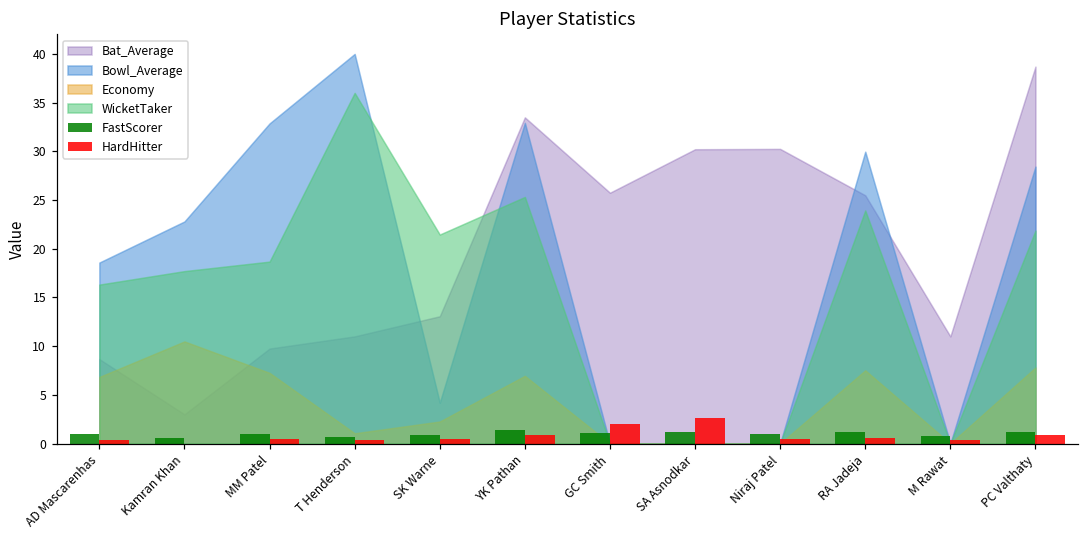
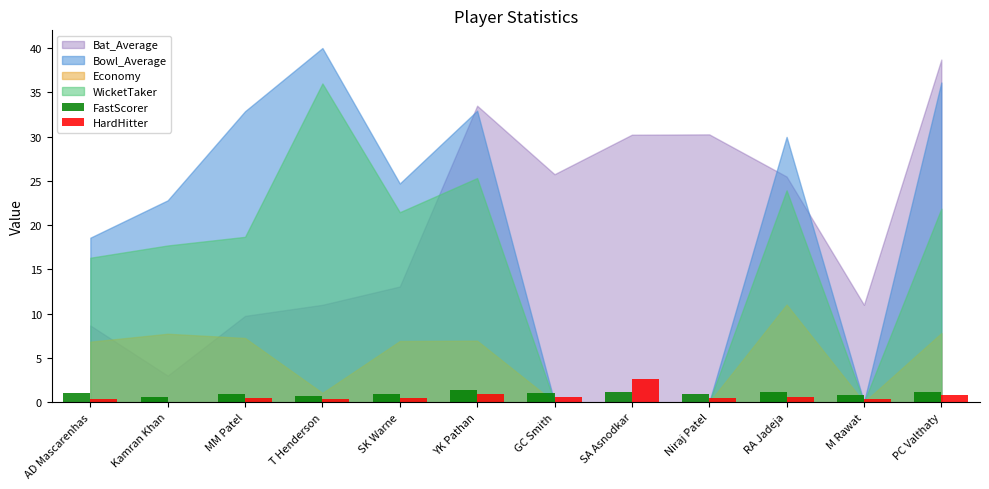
  {
    "FastScorer": {
      "AD Mascarenhas": 1,
      "Kamran Khan": 1,
      "MM Patel": 1,
      "T Henderson": 1,
      "SK Warne": 1,
      "YK Pathan": 1,
      "GC Smith": 1,
      "SA Asnodkar": 1,
      "Niraj Patel": 1,
      "RA Jadeja": 1,
      "M Rawat": 1,
      "PC Valthaty": 1
    },
    "Bat_Average": {
      "AD Mascarenhas": 9,
      "Kamran Khan": 3,
      "MM Patel": 10,
      "T Henderson": 11,
      "SK Warne": 13,
      "YK Pathan": 33,
      "GC Smith": 26,
      "SA Asnodkar": 30,
      "Niraj Patel": 30,
      "RA Jadeja": 25,
      "M Rawat": 11,
      "PC Valthaty": 39
    },
    "Bowl_Average": {
      "AD Mascarenhas": 19,
      "Kamran Khan": 23,
      "MM Patel": 33,
      "T Henderson": 40,
-     "SK Warne": 4,
+     "SK Warne": 25,
      "YK Pathan": 33,
      "RA Jadeja": 30,
-     "PC Valthaty": 28
+     "PC Valthaty": 36
    },
    "HardHitter": {
      "AD Mascarenhas": 0,
      "Kamran Khan": 0,
      "MM Patel": 0,
      "T Henderson": 0,
      "SK Warne": 0,
      "YK Pathan": 1,
-     "GC Smith": 2,
+     "GC Smith": 1,
      "SA Asnodkar": 3,
      "Niraj Patel": 1,
      "RA Jadeja": 1,
      "M Rawat": 0,
      "PC Valthaty": 1
    },
    "Economy": {
      "AD Mascarenhas": 7,
-     "Kamran Khan": 10,
+     "Kamran Khan": 8,
      "MM Patel": 7,
      "T Henderson": 1,
-     "SK Warne": 2,
+     "SK Warne": 7,
      "YK Pathan": 7,
-     "RA Jadeja": 8,
+     "RA Jadeja": 11,
      "PC Valthaty": 8
    },
    "WicketTaker": {
      "AD Mascarenhas": 16,
      "Kamran Khan": 18,
      "MM Patel": 19,
      "T Henderson": 36,
      "SK Warne": 21,
      "YK Pathan": 25,
      "RA Jadeja": 24,
      "PC Valthaty": 22
    }
  }
